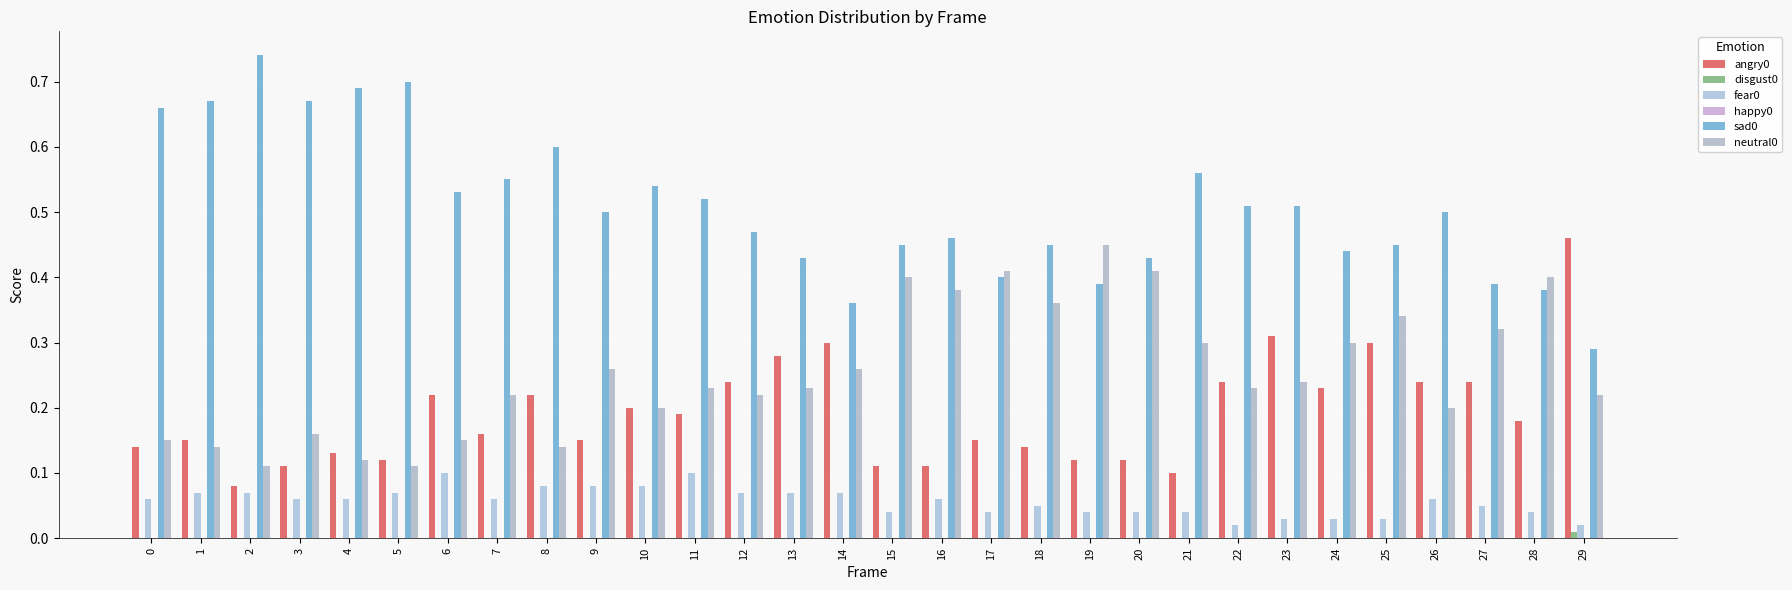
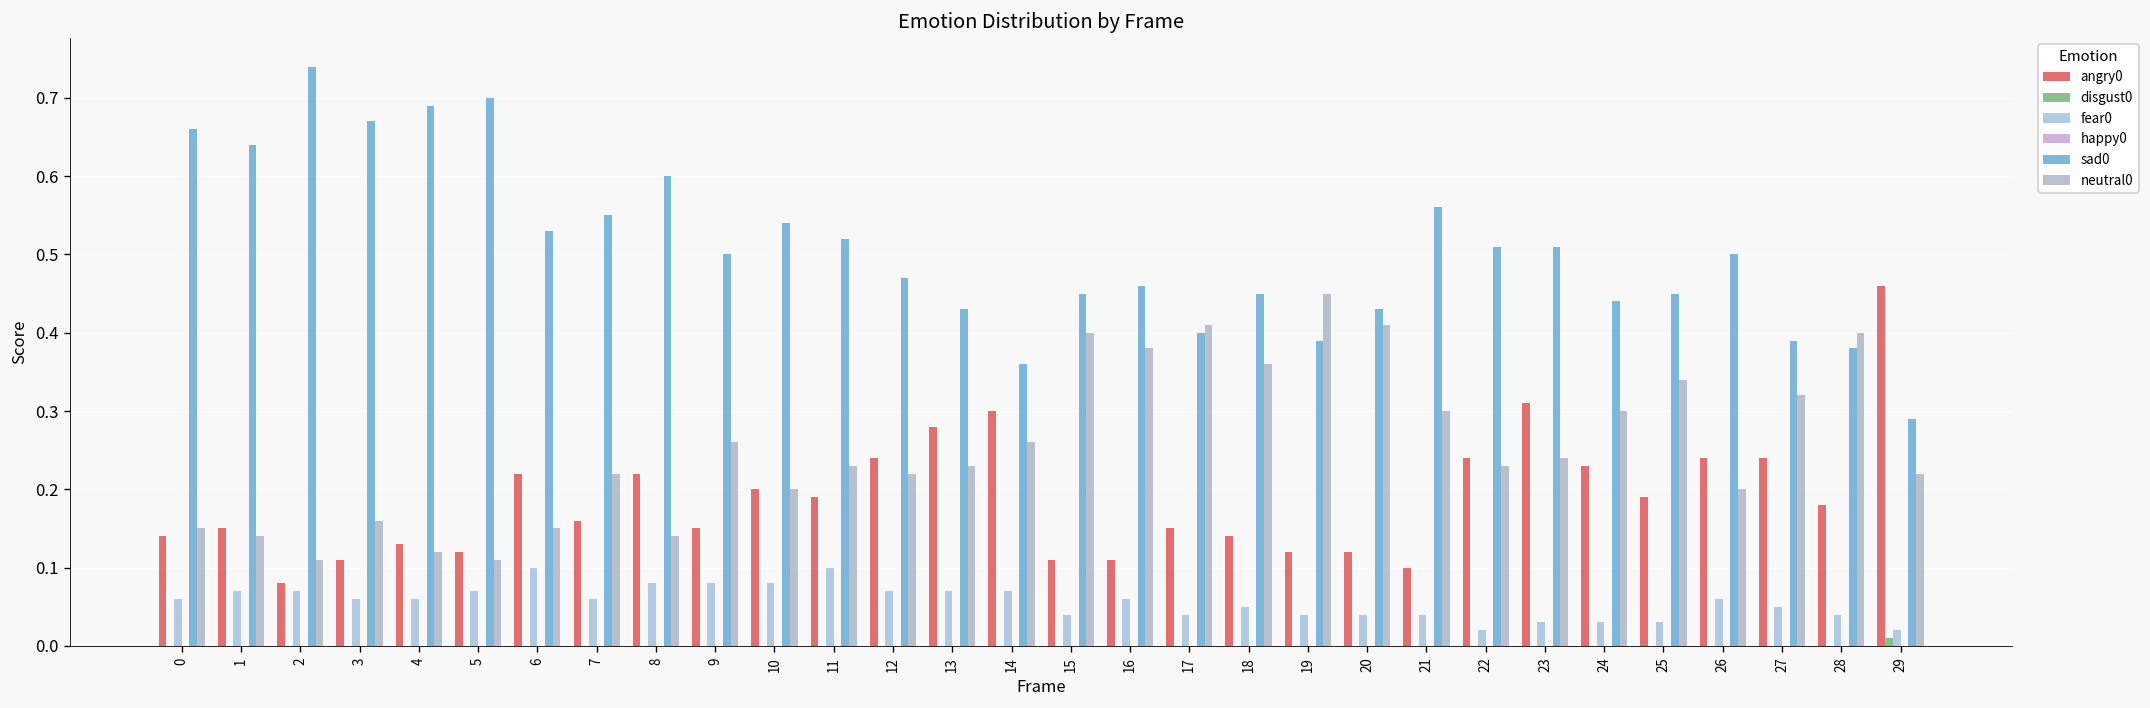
  {
    "angry0": {
      "0": 0.14,
      "1": 0.15,
      "2": 0.08,
      "3": 0.11,
      "4": 0.13,
      "5": 0.12,
      "6": 0.22,
      "7": 0.16,
      "8": 0.22,
      "9": 0.15,
      "10": 0.20,
      "11": 0.19,
      "12": 0.24,
      "13": 0.28,
      "14": 0.30,
      "15": 0.11,
      "16": 0.11,
      "17": 0.15,
      "18": 0.14,
      "19": 0.12,
      "20": 0.12,
      "21": 0.10,
      "22": 0.24,
      "23": 0.31,
      "24": 0.23,
-     "25": 0.30,
+     "25": 0.19,
      "26": 0.24,
      "27": 0.24,
      "28": 0.18,
      "29": 0.46
    },
    "disgust0": {
      "0": 0.00,
      "1": 0.00,
      "2": 0.00,
      "3": 0.00,
      "4": 0.00,
      "5": 0.00,
      "6": 0.00,
      "7": 0.00,
      "8": 0.00,
      "9": 0.00,
      "10": 0.00,
      "11": 0.00,
      "12": 0.00,
      "13": 0.00,
      "14": 0.00,
      "15": 0.00,
      "16": 0.00,
      "17": 0.00,
      "18": 0.00,
      "19": 0.00,
      "20": 0.00,
      "21": 0.00,
      "22": 0.00,
      "23": 0.00,
      "24": 0.00,
      "25": 0.00,
      "26": 0.00,
      "27": 0.00,
      "28": 0.00,
      "29": 0.01
    },
    "sad0": {
      "0": 0.66,
-     "1": 0.67,
+     "1": 0.64,
      "2": 0.74,
      "3": 0.67,
      "4": 0.69,
      "5": 0.70,
      "6": 0.53,
      "7": 0.55,
      "8": 0.60,
      "9": 0.50,
      "10": 0.54,
      "11": 0.52,
      "12": 0.47,
      "13": 0.43,
      "14": 0.36,
      "15": 0.45,
      "16": 0.46,
      "17": 0.40,
      "18": 0.45,
      "19": 0.39,
      "20": 0.43,
      "21": 0.56,
      "22": 0.51,
      "23": 0.51,
      "24": 0.44,
      "25": 0.45,
      "26": 0.50,
      "27": 0.39,
      "28": 0.38,
      "29": 0.29
    }
  }
